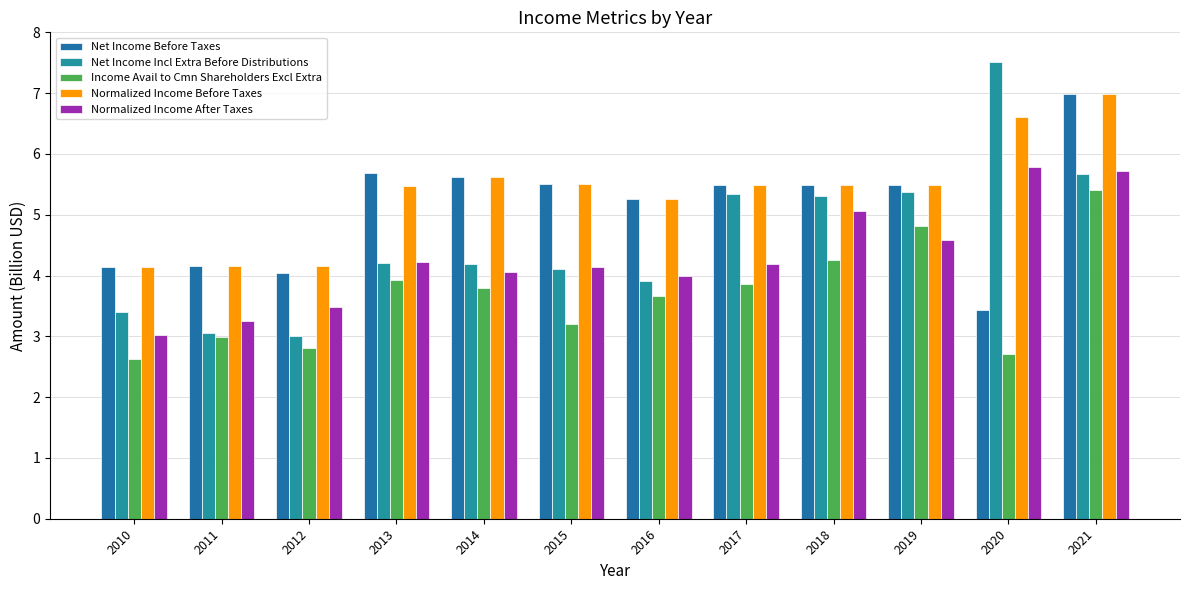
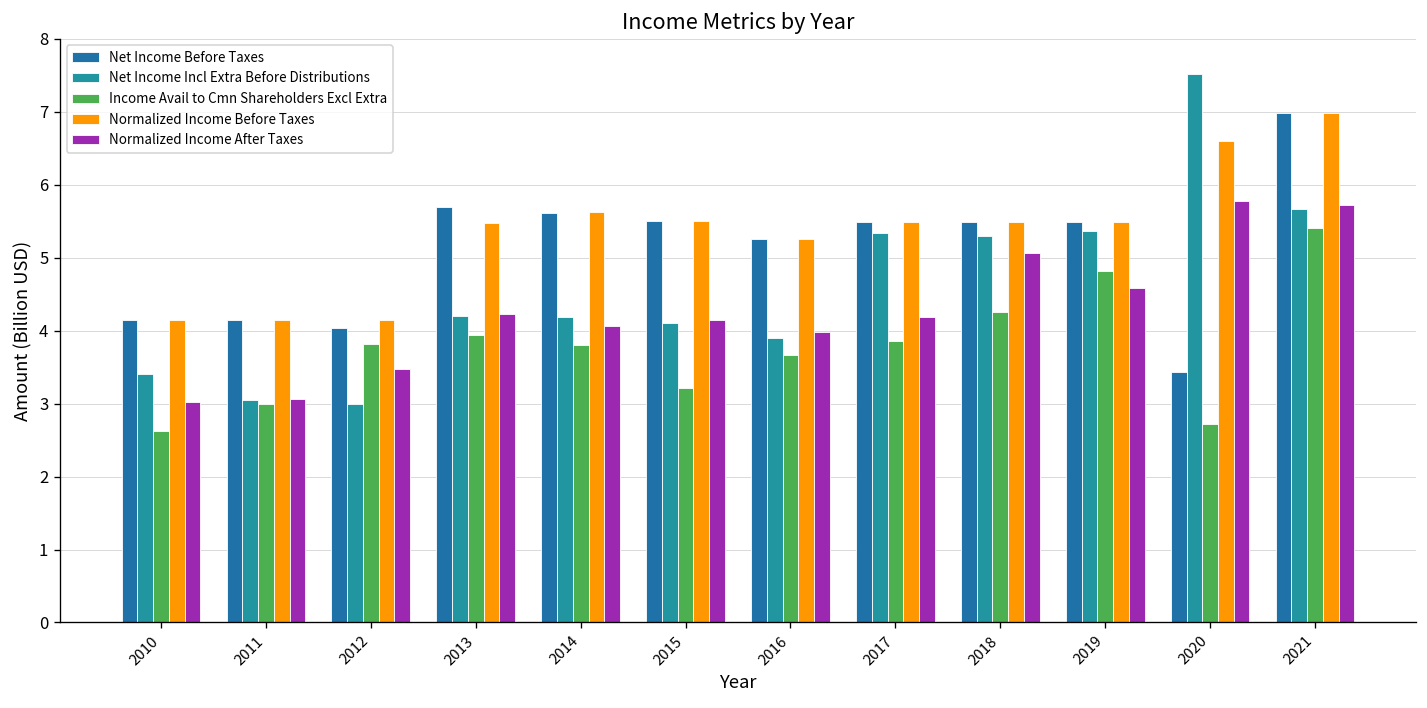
  {
    "Income Avail to Cmn Shareholders Excl Extra": {
      "2010": 2.6,
      "2011": 3.0,
-     "2012": 2.8,
+     "2012": 3.8,
      "2013": 3.9,
      "2014": 3.8,
      "2015": 3.2,
      "2016": 3.7,
      "2017": 3.9,
      "2018": 4.3,
      "2019": 4.8,
      "2020": 2.7,
      "2021": 5.4
    },
    "Normalized Income Before Taxes": {
      "2010": 4.1,
      "2011": 4.2,
      "2012": 4.2,
      "2013": 5.5,
      "2014": 5.6,
      "2015": 5.5,
      "2016": 5.3,
      "2017": 5.5,
      "2018": 5.5,
      "2019": 5.5,
      "2020": 6.6,
      "2021": 7.0
    },
    "Normalized Income After Taxes": {
      "2010": 3.0,
-     "2011": 3.3,
+     "2011": 3.1,
      "2012": 3.5,
      "2013": 4.2,
      "2014": 4.1,
      "2015": 4.1,
      "2016": 4.0,
      "2017": 4.2,
      "2018": 5.1,
      "2019": 4.6,
      "2020": 5.8,
      "2021": 5.7
    }
  }
